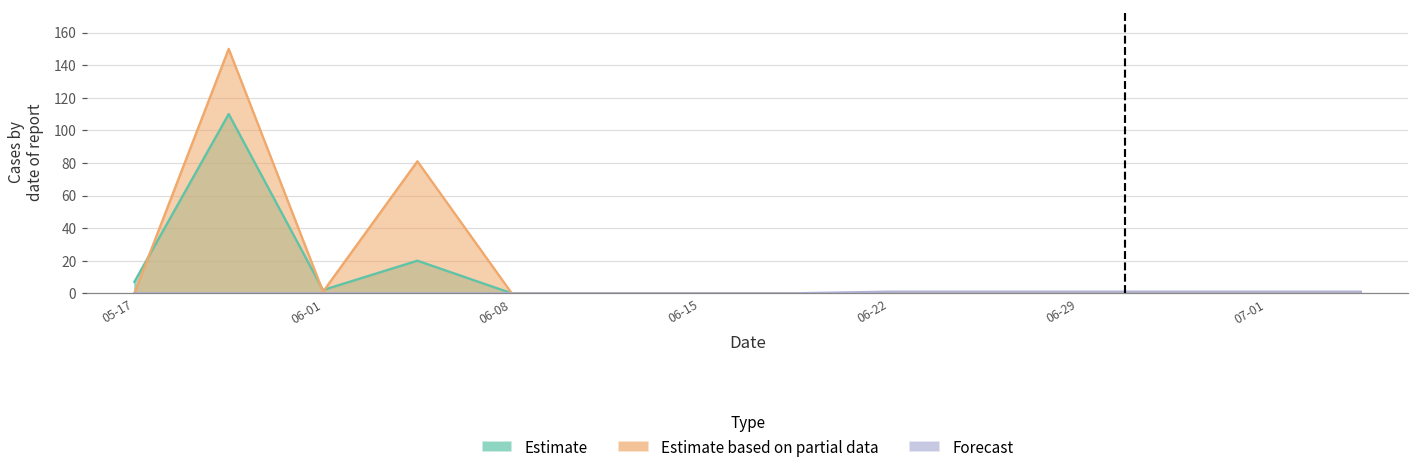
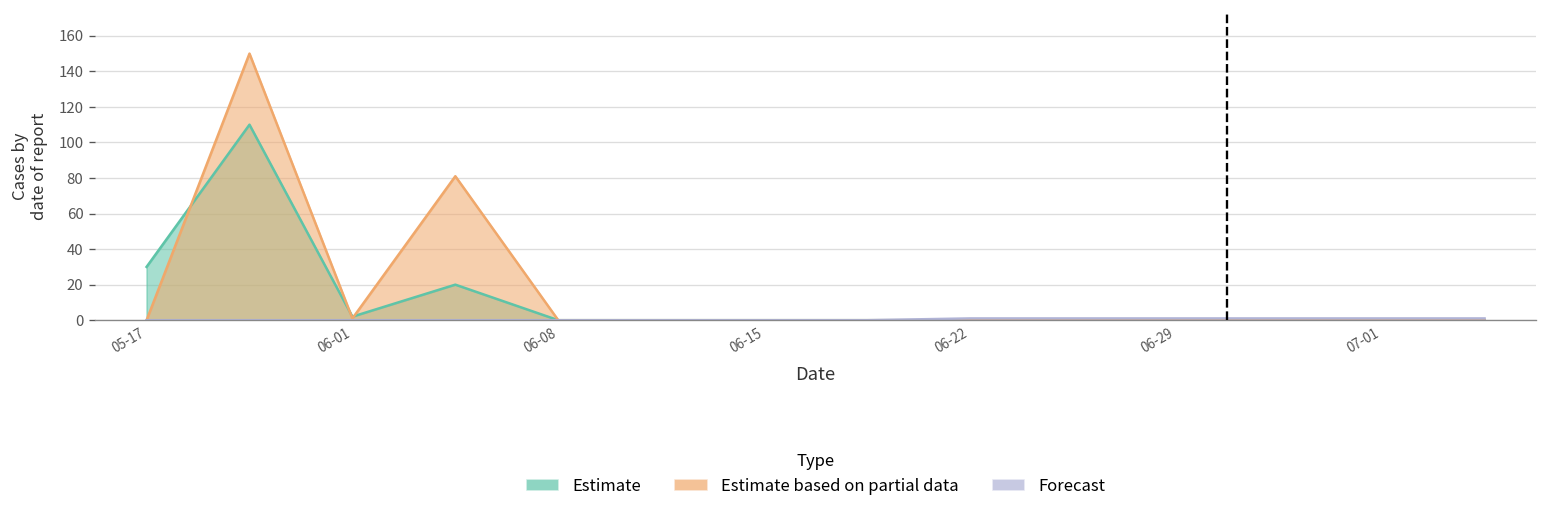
  {
    "Estimate": {
-     "05-17": 7
+     "05-17": 30
    }
  }
